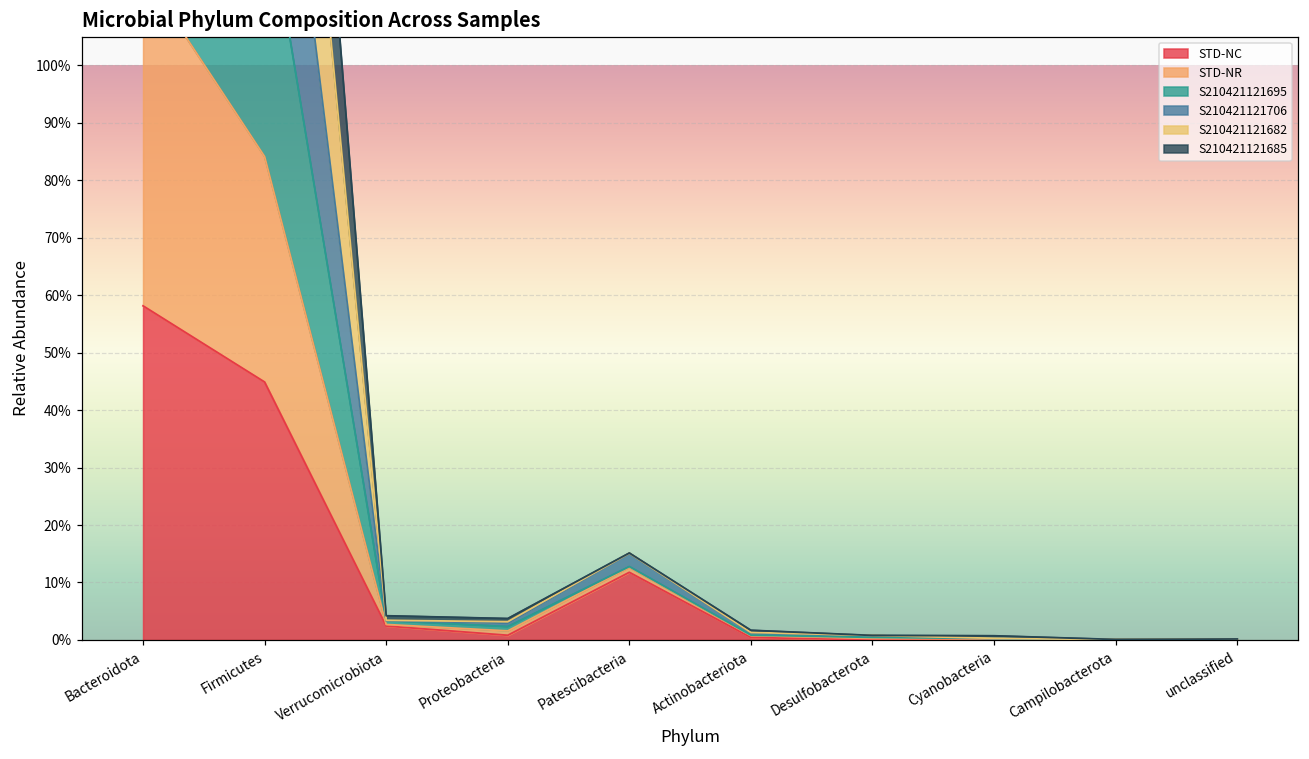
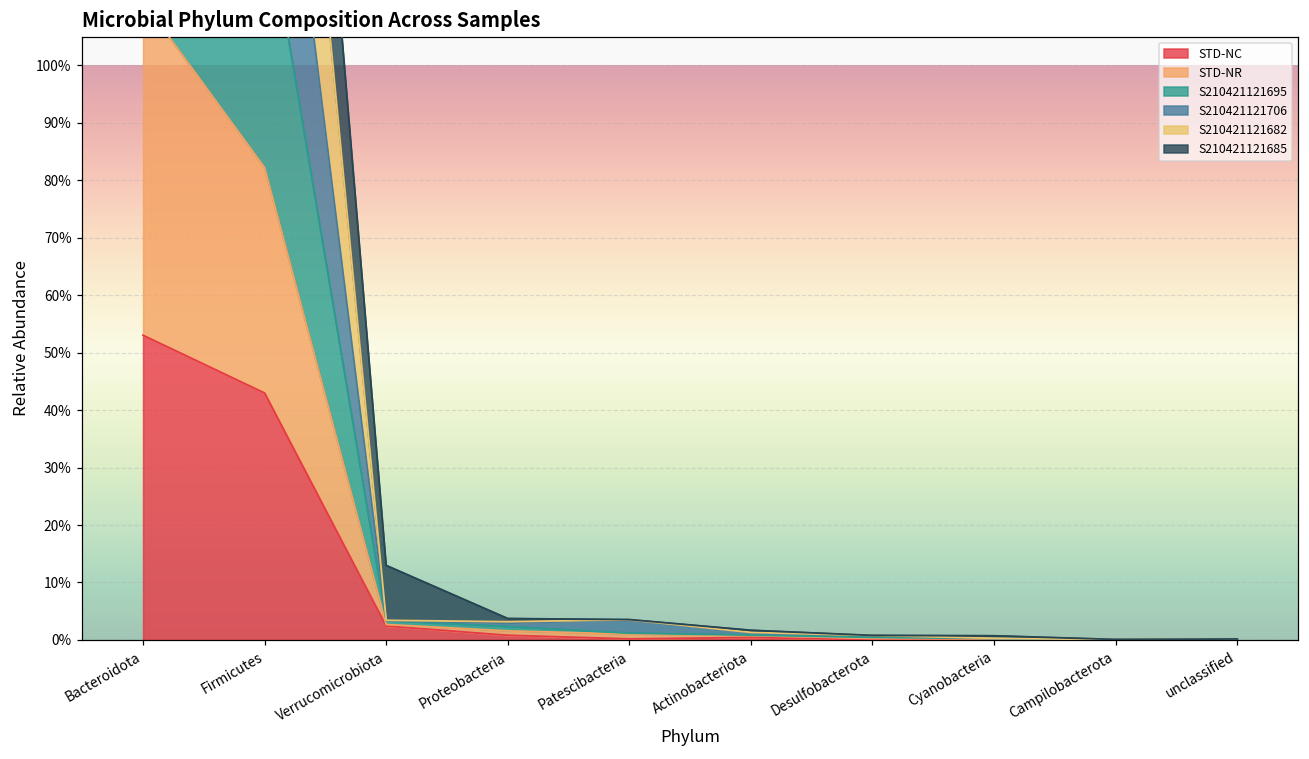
  {
    "STD-NC": {
-     "Bacteroidota": "58%",
-     "Firmicutes": "45%",
+     "Bacteroidota": "53%",
+     "Firmicutes": "43%",
      "Proteobacteria": "1%",
-     "Patescibacteria": "12%"
+     "Patescibacteria": "0%"
    },
    "S210421121685": {
-     "Verrucomicrobiota": "1%",
+     "Verrucomicrobiota": "10%",
      "Proteobacteria": "1%"
    }
  }
